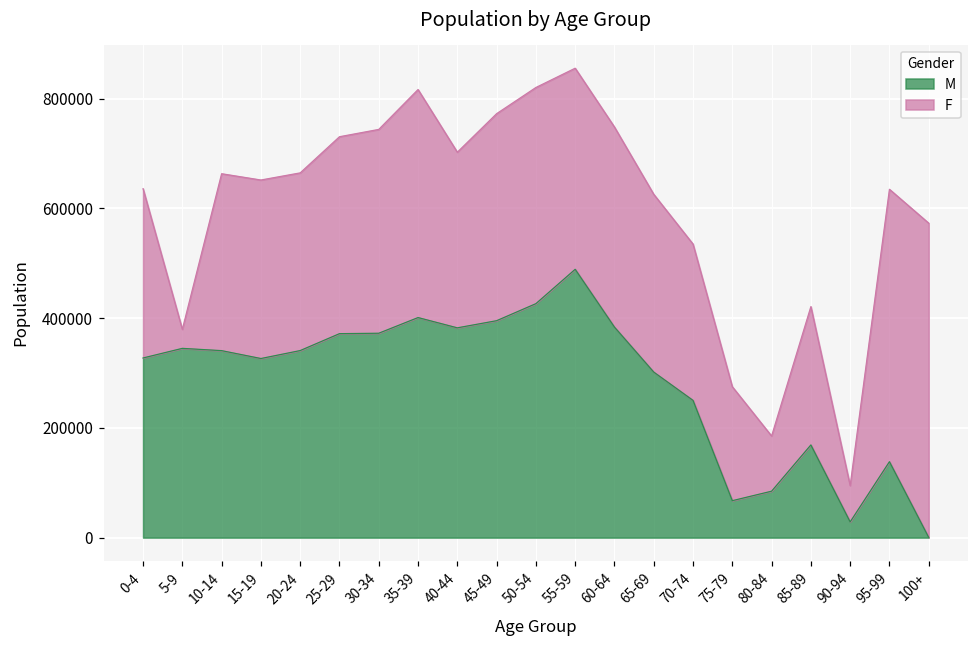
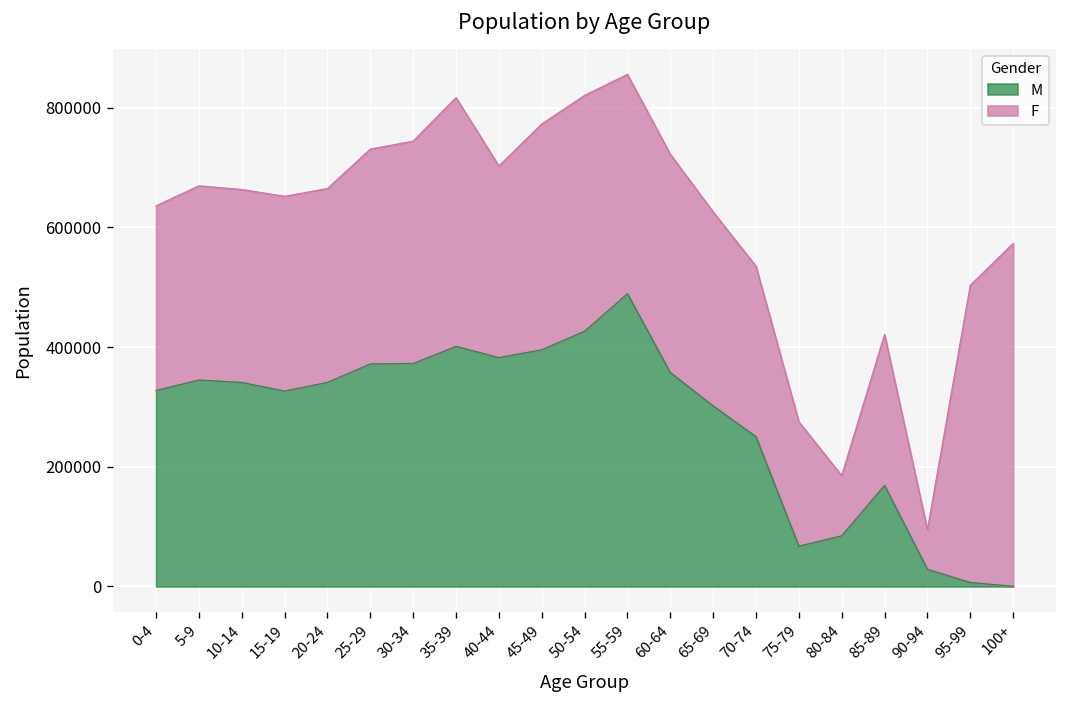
  {
    "M": {
      "0-4": 330000,
      "5-9": 340000,
      "10-14": 340000,
      "15-19": 330000,
      "20-24": 340000,
      "25-29": 370000,
      "30-34": 370000,
      "35-39": 400000,
      "40-44": 380000,
      "45-49": 400000,
      "50-54": 430000,
      "55-59": 490000,
-     "60-64": 380000,
+     "60-64": 360000,
      "65-69": 300000,
      "70-74": 250000,
      "75-79": 70000,
      "80-84": 80000,
      "85-89": 170000,
      "90-94": 30000,
-     "95-99": 140000,
+     "95-99": 10000,
      "100+": 0
    },
    "F": {
      "0-4": 310000,
-     "5-9": 30000,
+     "5-9": 320000,
      "10-14": 320000,
      "15-19": 330000,
      "20-24": 320000,
      "25-29": 360000,
      "30-34": 370000,
      "35-39": 420000,
      "40-44": 320000,
      "45-49": 380000,
      "50-54": 390000,
      "55-59": 370000,
      "60-64": 360000,
      "65-69": 320000,
      "70-74": 280000,
      "75-79": 210000,
      "80-84": 100000,
      "85-89": 250000,
      "90-94": 70000,
      "95-99": 500000,
      "100+": 570000
    }
  }
